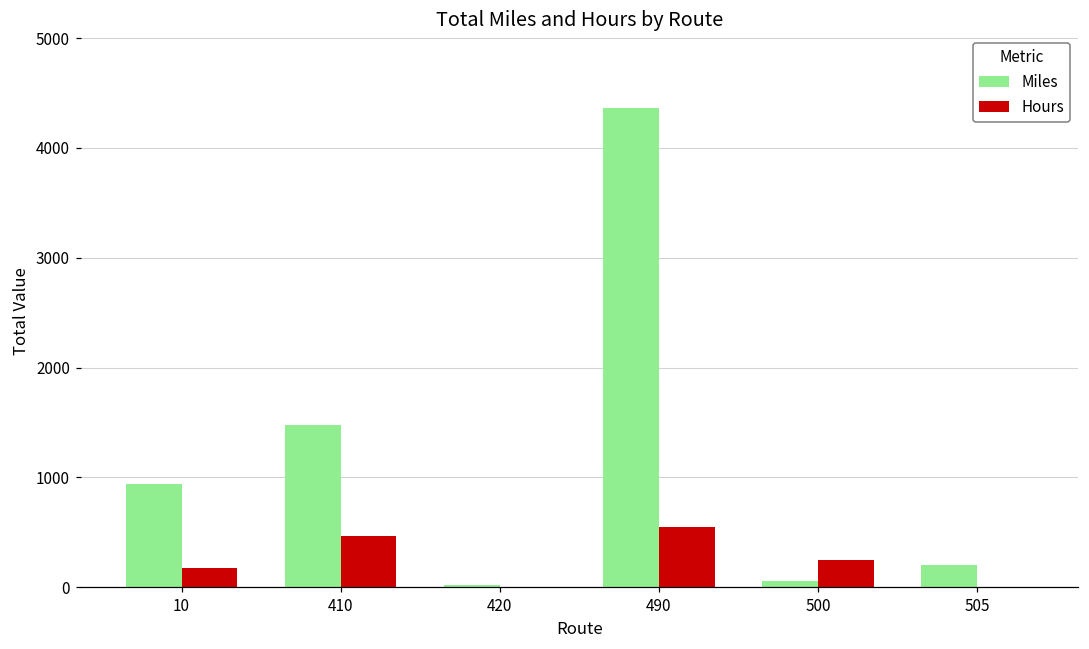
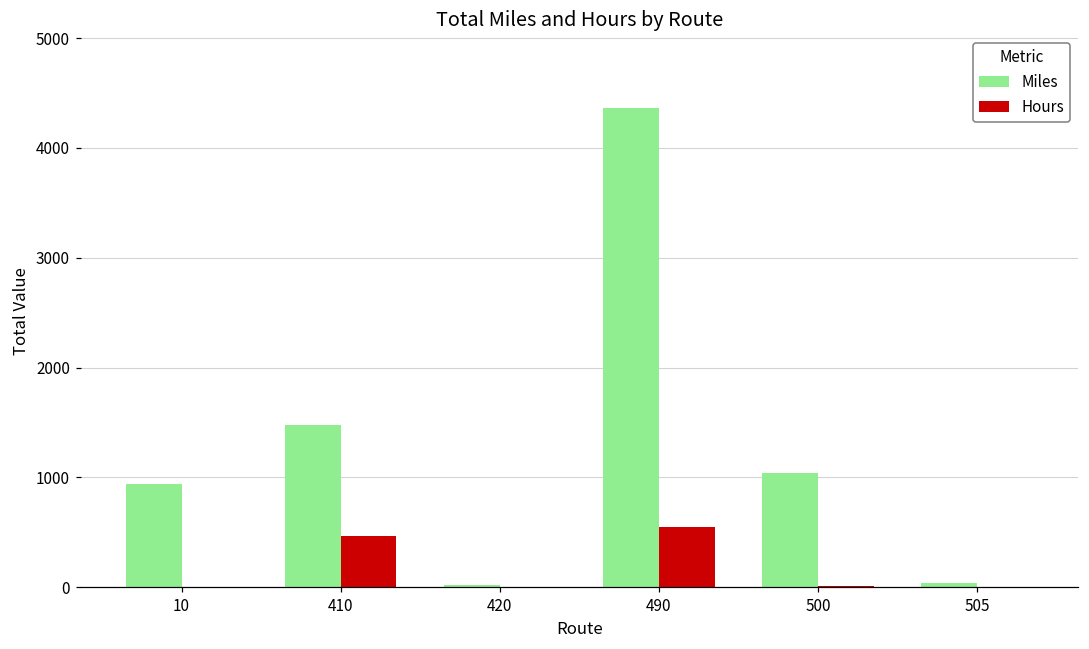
  {
    "Miles": {
      "10": 900,
      "410": 1500,
      "490": 4400,
-     "500": 100,
-     "505": 200
+     "500": 1000,
+     "505": 0
    },
    "Hours": {
-     "10": 200,
+     "10": 0,
      "410": 500,
      "490": 500,
-     "500": 200
+     "500": 0
    }
  }
